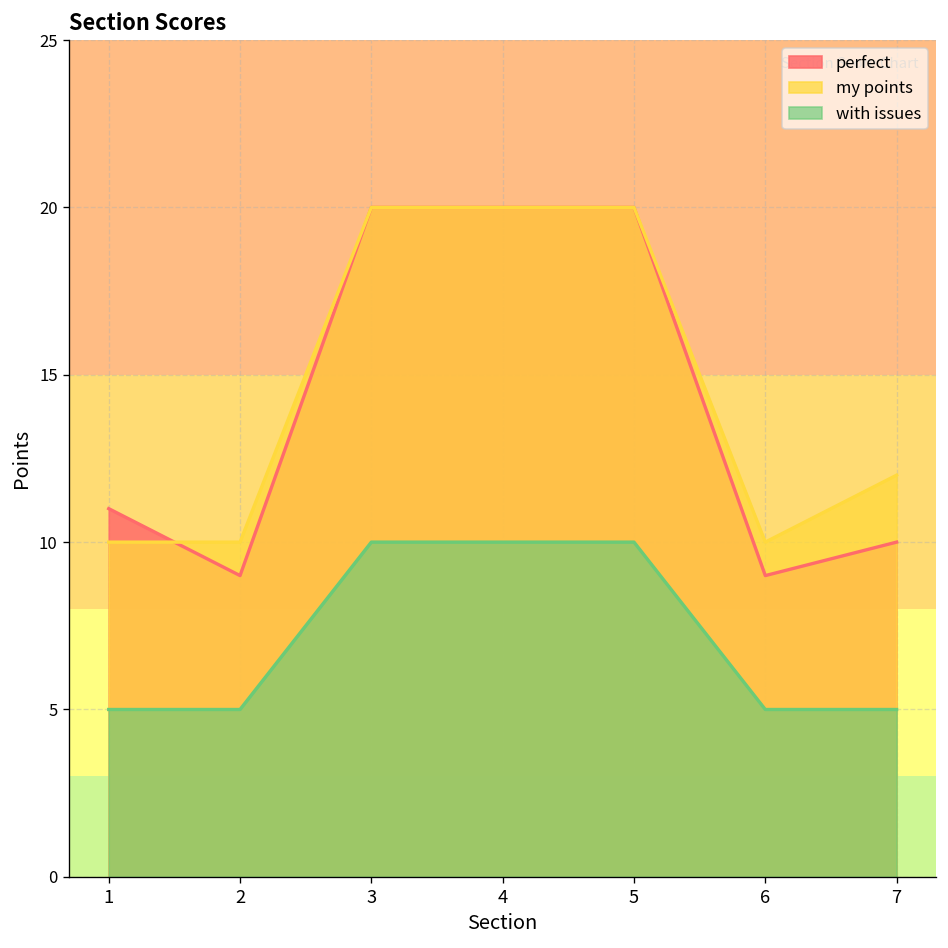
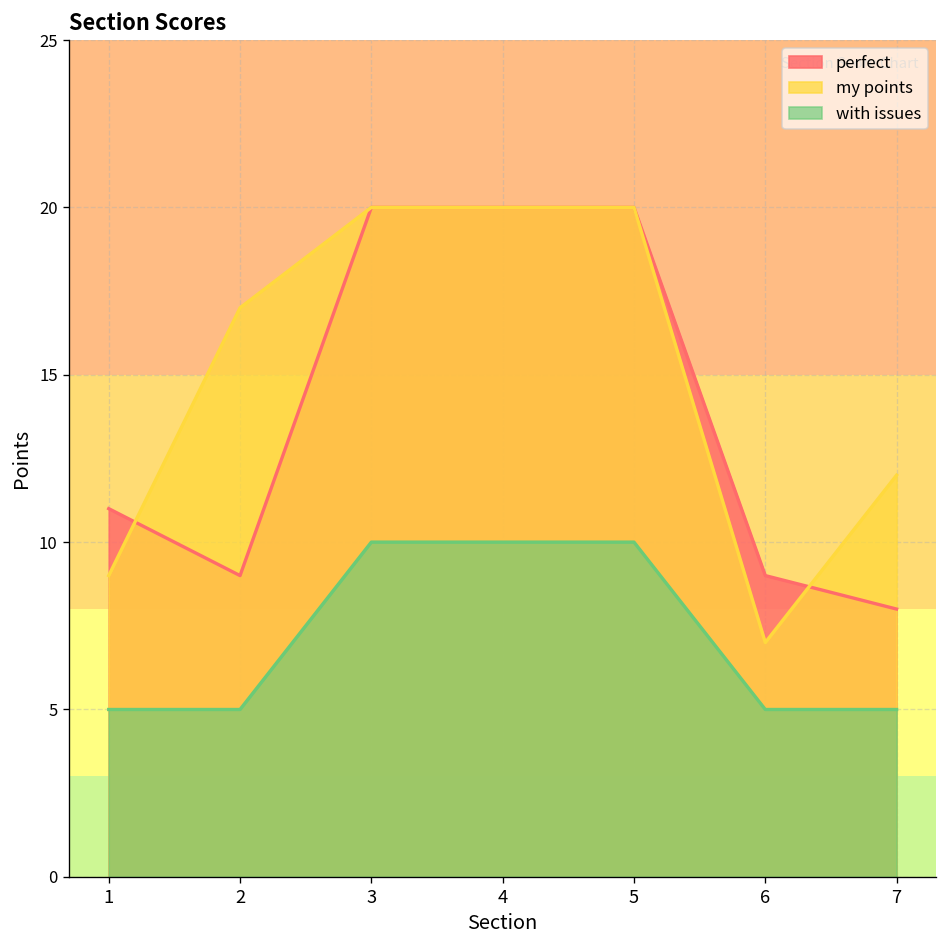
  {
    "perfect": {
      "1": 11,
      "2": 9,
      "6": 9,
-     "7": 10
+     "7": 8
    },
    "my points": {
-     "1": 10,
-     "2": 10,
-     "6": 10,
+     "1": 9,
+     "2": 17,
+     "6": 7,
      "7": 12
    },
    "with issues": {
      "1": 5,
      "2": 5,
      "3": 10,
      "4": 10,
      "5": 10,
      "6": 5,
      "7": 5
    }
  }
